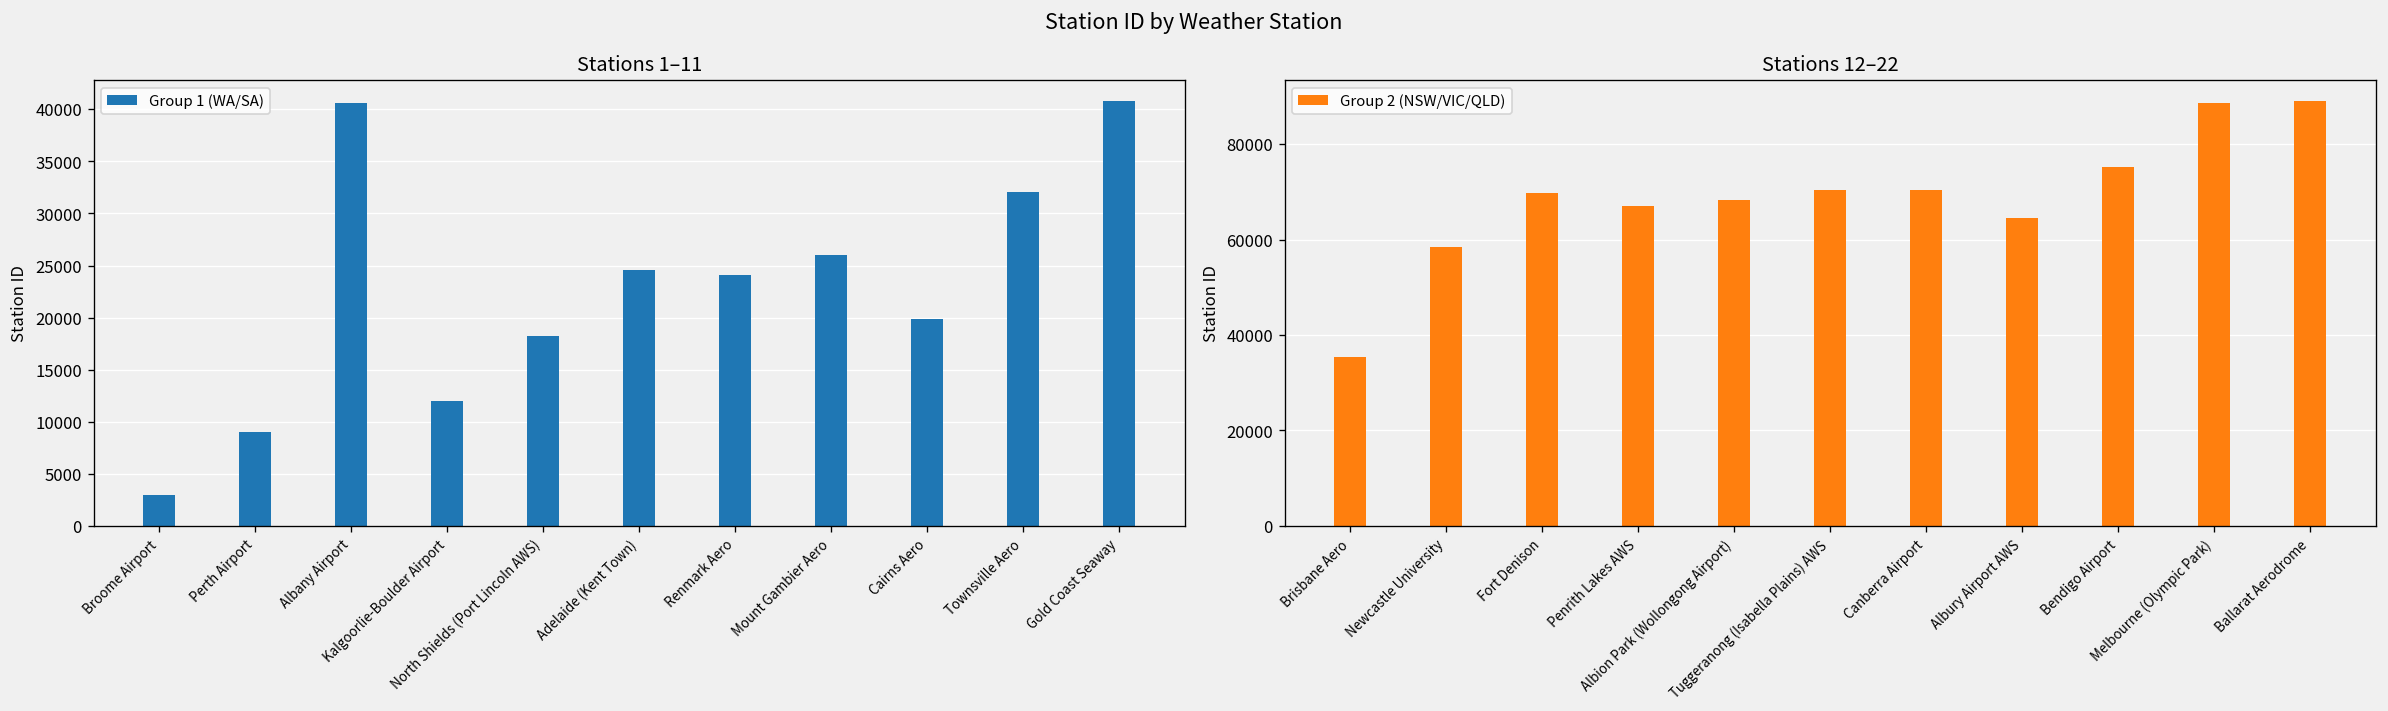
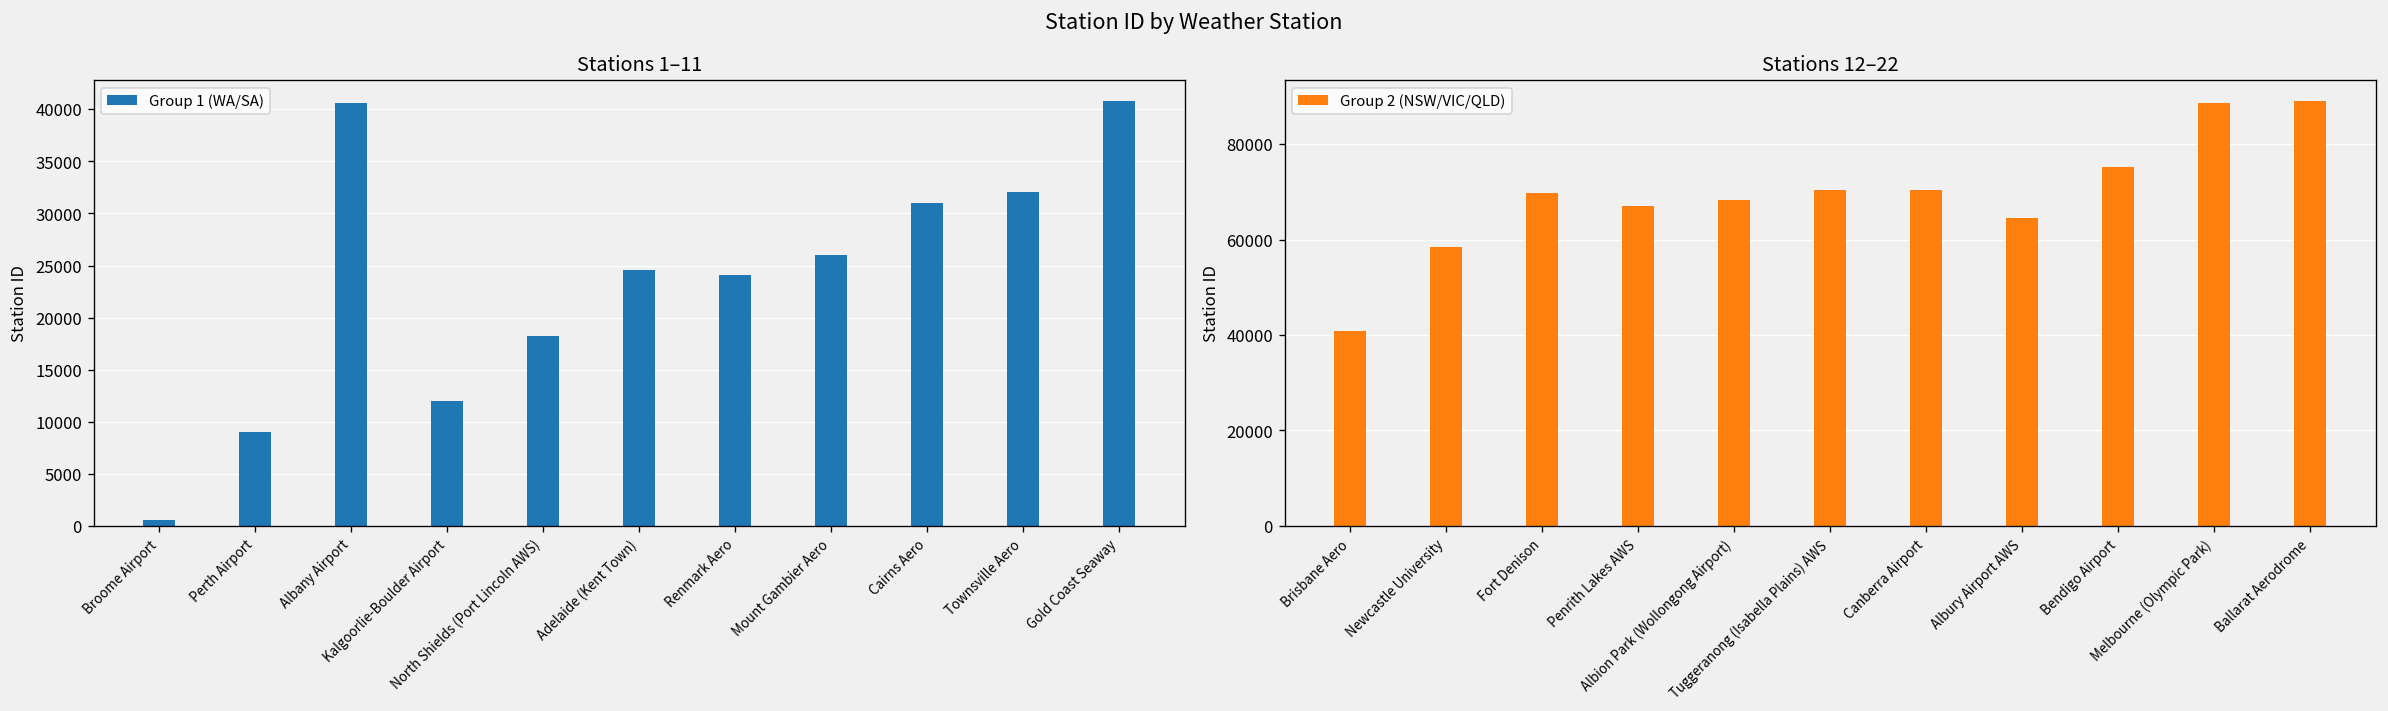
  {
    "Stations 1–11": {
-     "Broome Airport": 3000,
+     "Broome Airport": 1000,
      "Perth Airport": 9000,
      "Albany Airport": 41000,
      "Kalgoorlie-Boulder Airport": 12000,
      "North Shields (Port Lincoln AWS)": 18000,
      "Adelaide (Kent Town)": 25000,
      "Renmark Aero": 24000,
      "Mount Gambier Aero": 26000,
-     "Cairns Aero": 20000,
+     "Cairns Aero": 31000,
      "Townsville Aero": 32000,
      "Gold Coast Seaway": 41000
    },
    "Stations 12–22": {
-     "Brisbane Aero": 35000,
+     "Brisbane Aero": 41000,
      "Newcastle University": 59000,
      "Fort Denison": 70000,
      "Penrith Lakes AWS": 67000,
      "Albion Park (Wollongong Airport)": 68000,
      "Tuggeranong (Isabella Plains) AWS": 70000,
      "Canberra Airport": 70000,
      "Albury Airport AWS": 65000,
      "Bendigo Airport": 75000,
      "Melbourne (Olympic Park)": 89000,
      "Ballarat Aerodrome": 89000
    }
  }
